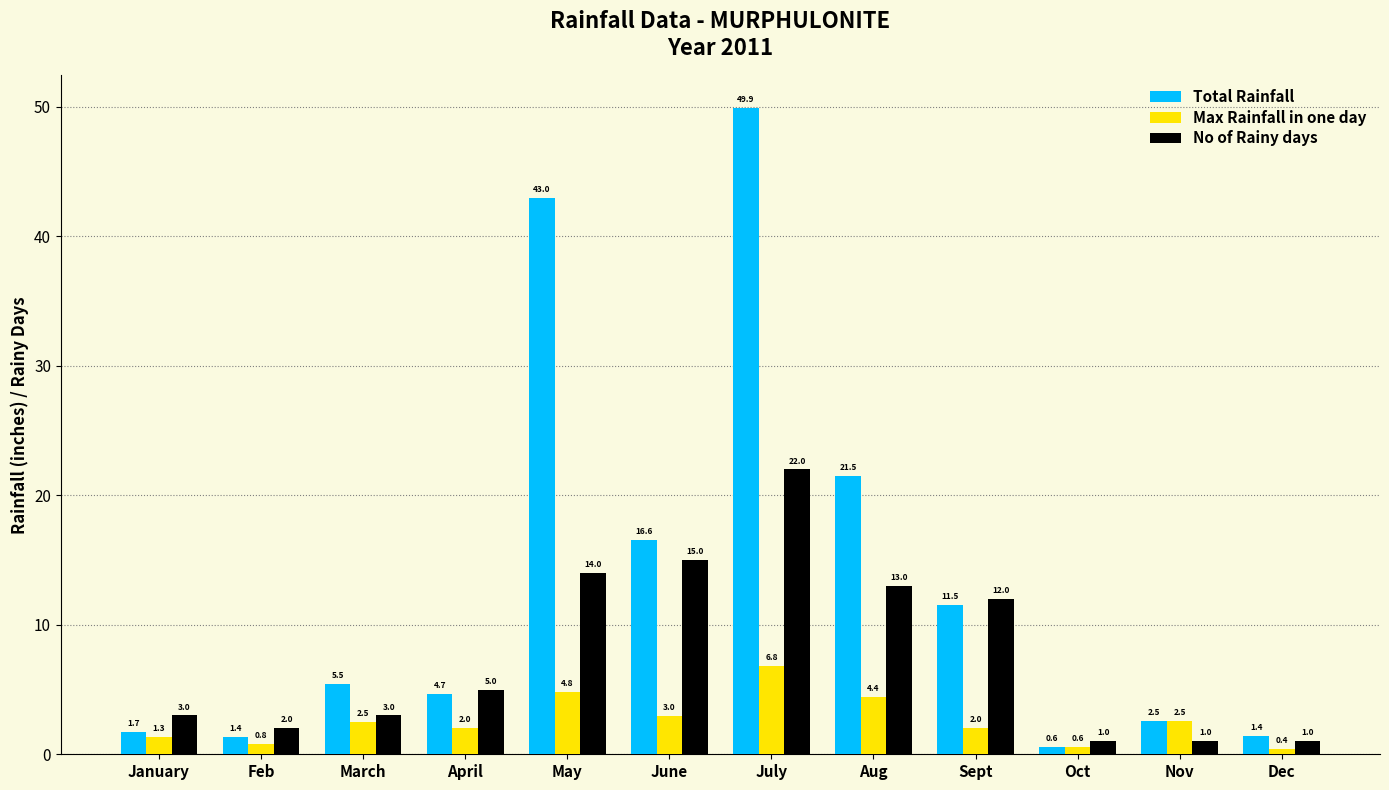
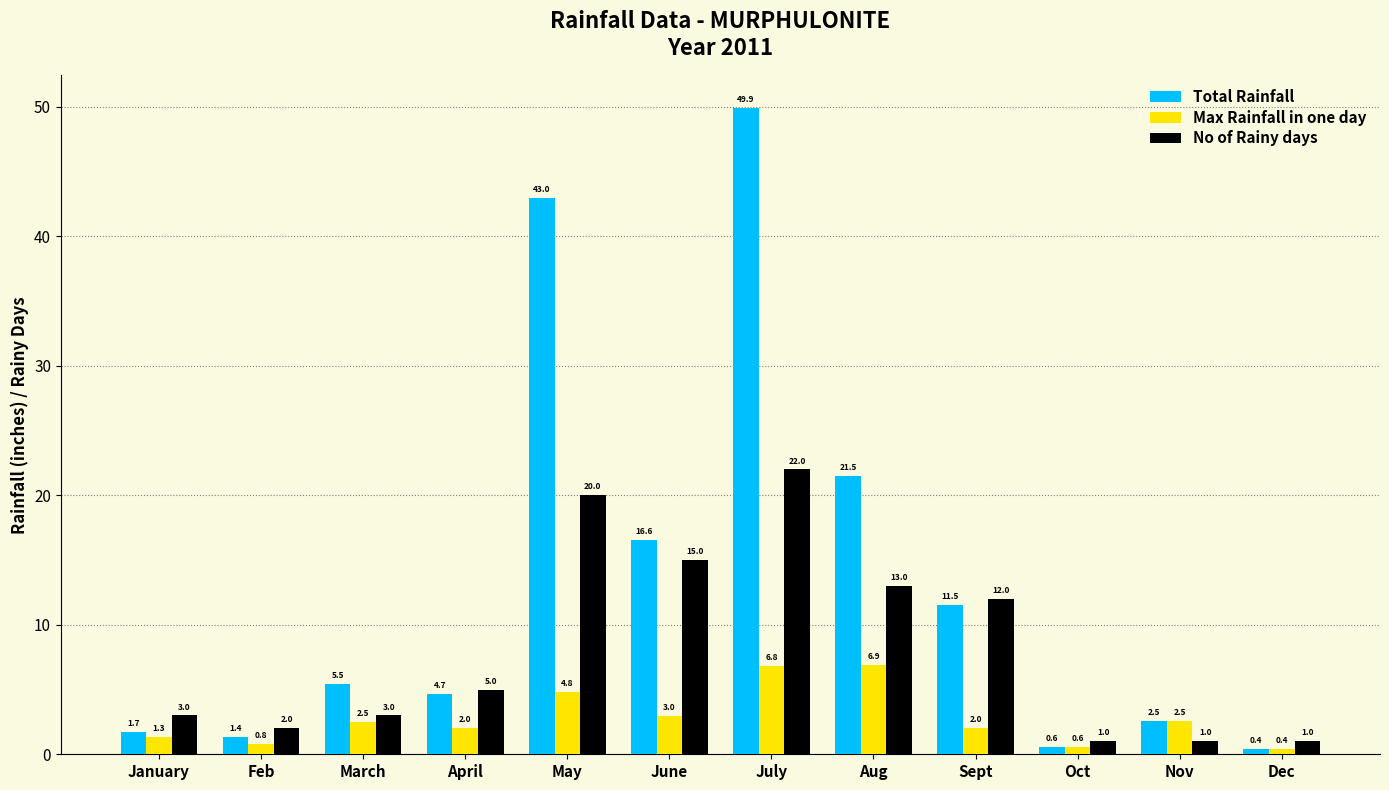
  {
    "Total Rainfall": {
      "January": 1.7,
      "Feb": 1.4,
      "March": 5.5,
      "April": 4.7,
      "May": 43.0,
      "June": 16.6,
      "July": 49.9,
      "Aug": 21.5,
      "Sept": 11.5,
      "Oct": 0.6,
      "Nov": 2.5,
-     "Dec": 1.4
+     "Dec": 0.4
    },
    "Max Rainfall in one day": {
      "January": 1.3,
      "Feb": 0.8,
      "March": 2.5,
      "April": 2.0,
      "May": 4.8,
      "June": 3.0,
      "July": 6.8,
-     "Aug": 4.4,
+     "Aug": 6.9,
      "Sept": 2.0,
      "Oct": 0.6,
      "Nov": 2.5,
      "Dec": 0.4
    },
    "No of Rainy days": {
      "January": 3.0,
      "Feb": 2.0,
      "March": 3.0,
      "April": 5.0,
-     "May": 14.0,
+     "May": 20.0,
      "June": 15.0,
      "July": 22.0,
      "Aug": 13.0,
      "Sept": 12.0,
      "Oct": 1.0,
      "Nov": 1.0,
      "Dec": 1.0
    }
  }
